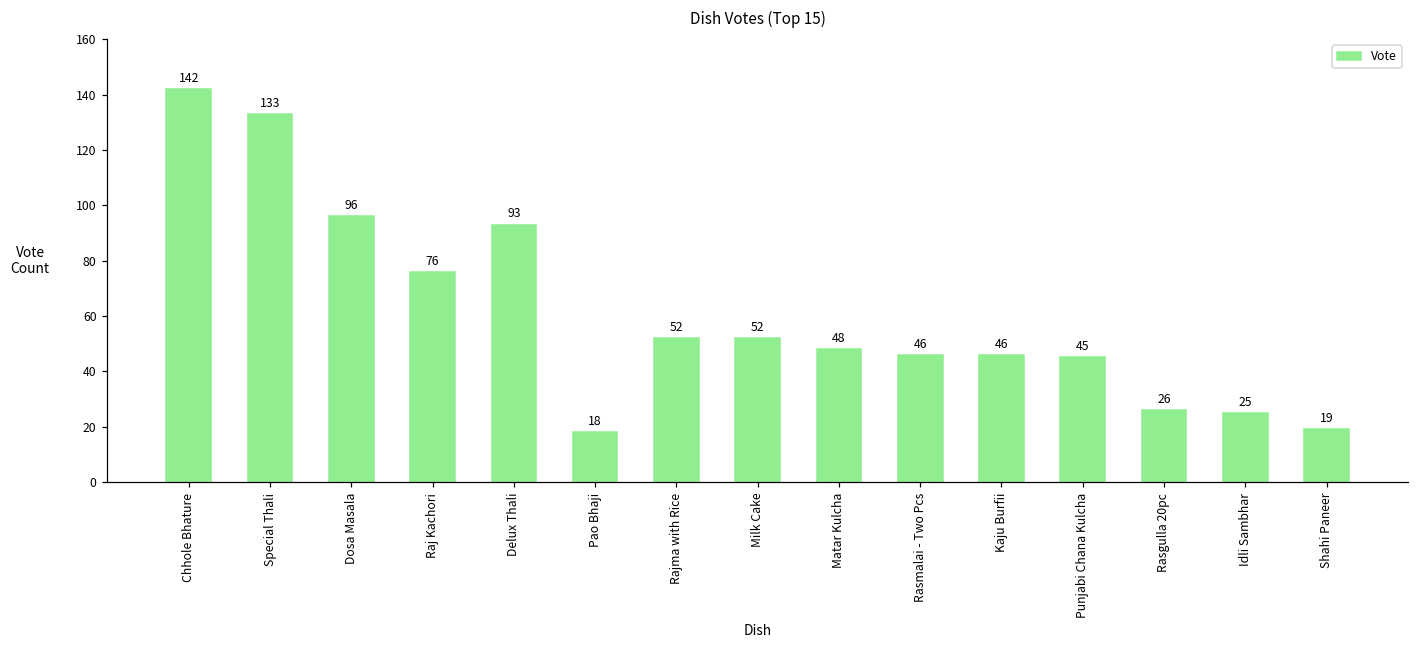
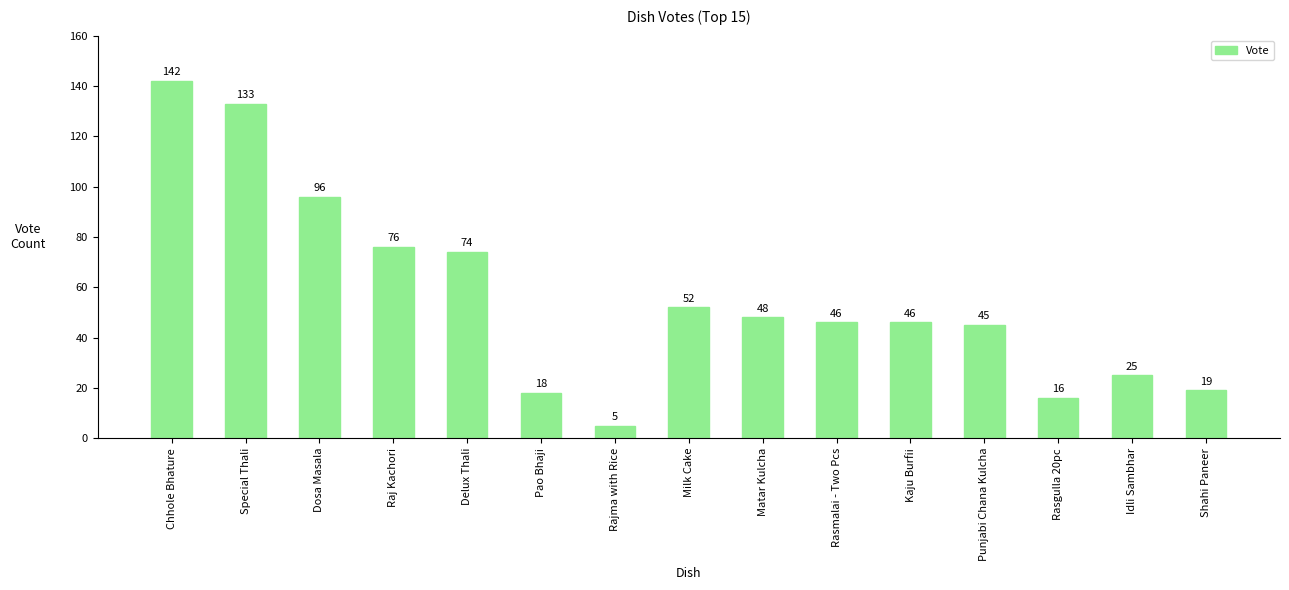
  {
    "Chhole Bhature": 142,
    "Special Thali": 133,
    "Dosa Masala": 96,
    "Raj Kachori": 76,
-   "Delux Thali": 93,
+   "Delux Thali": 74,
    "Pao Bhaji": 18,
-   "Rajma with Rice": 52,
+   "Rajma with Rice": 5,
    "Milk Cake": 52,
    "Matar Kulcha": 48,
    "Rasmalai - Two Pcs": 46,
    "Kaju Burfii": 46,
    "Punjabi Chana Kulcha": 45,
-   "Rasgulla 20pc": 26,
+   "Rasgulla 20pc": 16,
    "Idli Sambhar": 25,
    "Shahi Paneer": 19
  }
